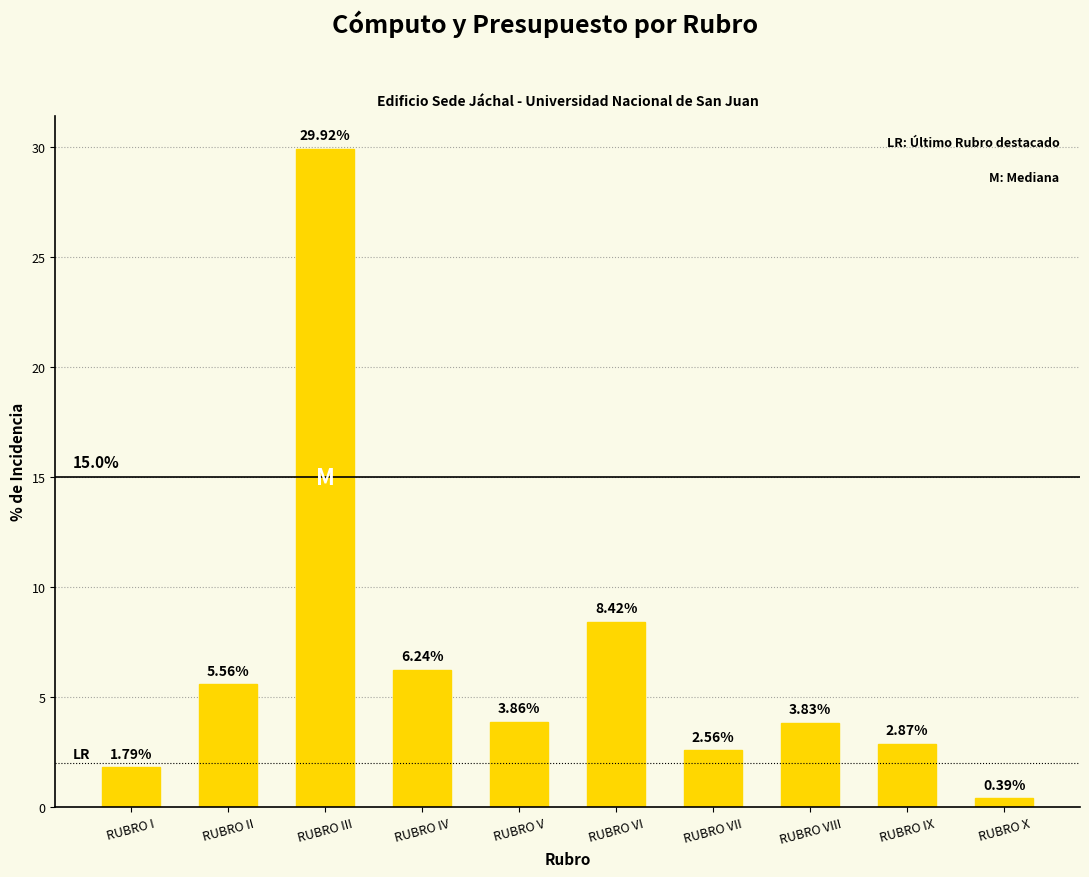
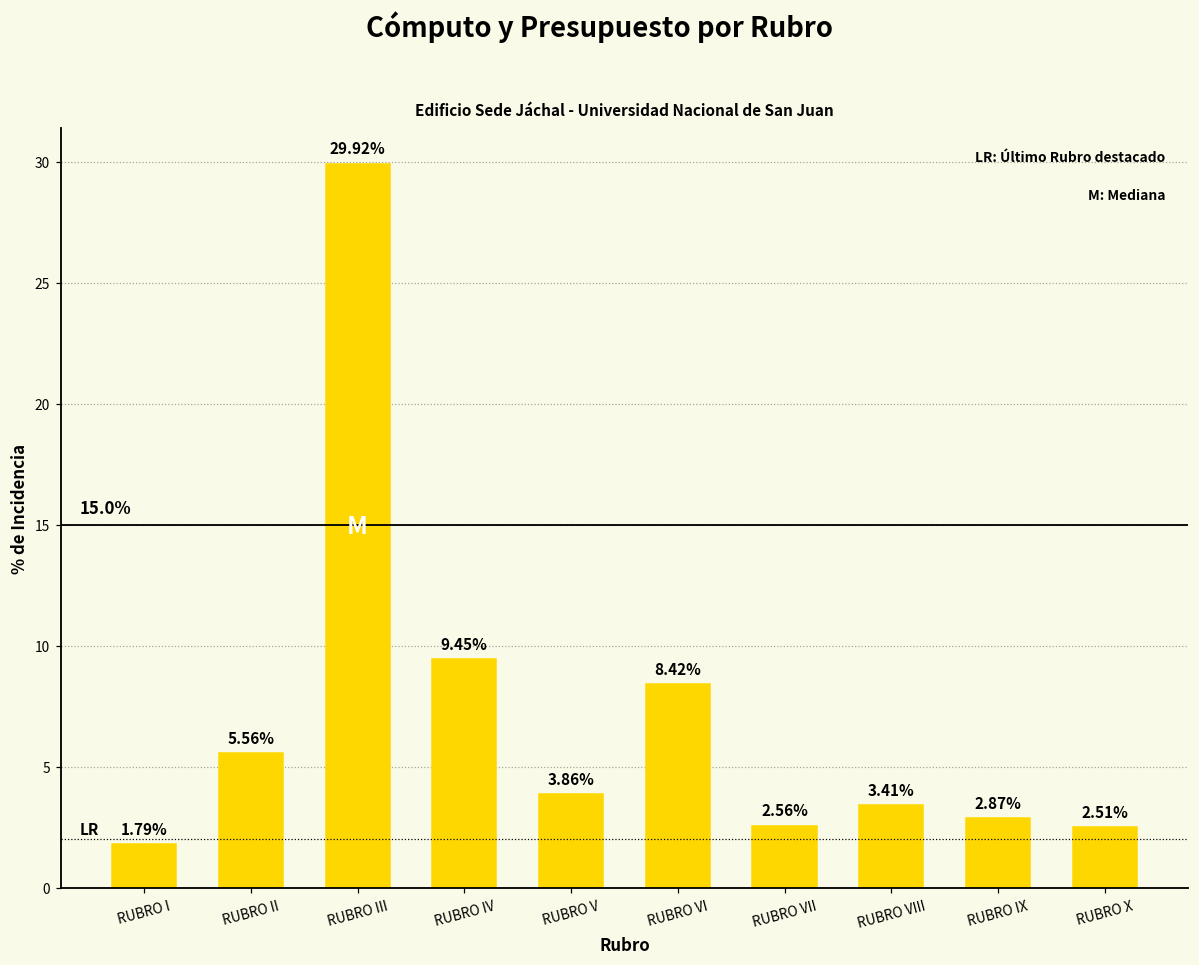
  {
    "RUBRO I": "1.79%",
    "RUBRO II": "5.56%",
    "RUBRO III": "29.92%",
-   "RUBRO IV": "6.24%",
+   "RUBRO IV": "9.45%",
    "RUBRO V": "3.86%",
    "RUBRO VI": "8.42%",
    "RUBRO VII": "2.56%",
-   "RUBRO VIII": "3.83%",
+   "RUBRO VIII": "3.41%",
    "RUBRO IX": "2.87%",
-   "RUBRO X": "0.39%"
+   "RUBRO X": "2.51%"
  }
